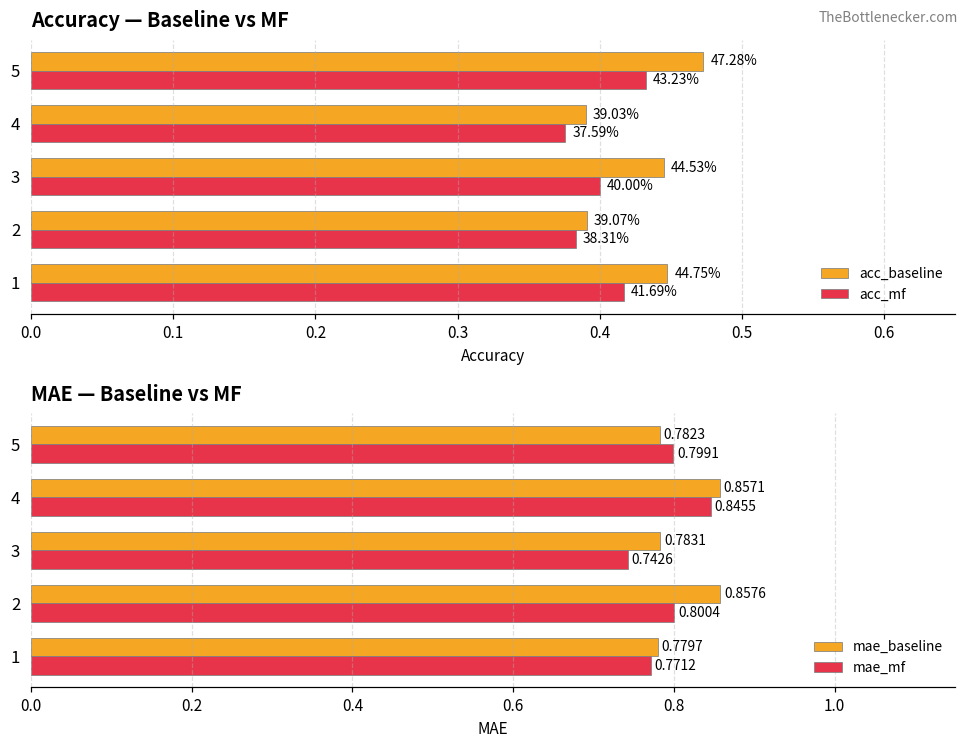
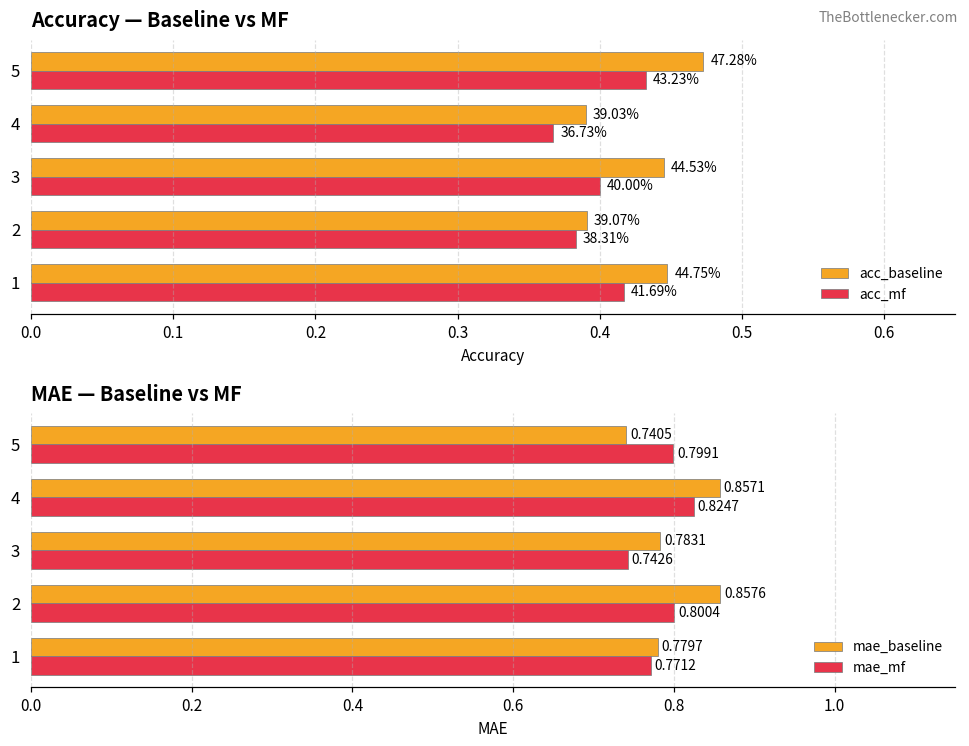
  {
    "Accuracy — Baseline vs MF": {
      "acc_baseline": {
        "5": "47.28%",
        "4": "39.03%",
        "3": "44.53%",
        "2": "39.07%",
        "1": "44.75%"
      },
      "acc_mf": {
        "5": "43.23%",
-       "4": "37.59%",
+       "4": "36.73%",
        "3": "40.00%",
        "2": "38.31%",
        "1": "41.69%"
      }
    },
    "MAE — Baseline vs MF": {
      "mae_baseline": {
-       "5": "0.7823",
+       "5": "0.7405",
        "4": "0.8571",
        "3": "0.7831",
        "2": "0.8576",
        "1": "0.7797"
      },
      "mae_mf": {
        "5": "0.7991",
-       "4": "0.8455",
+       "4": "0.8247",
        "3": "0.7426",
        "2": "0.8004",
        "1": "0.7712"
      }
    }
  }
